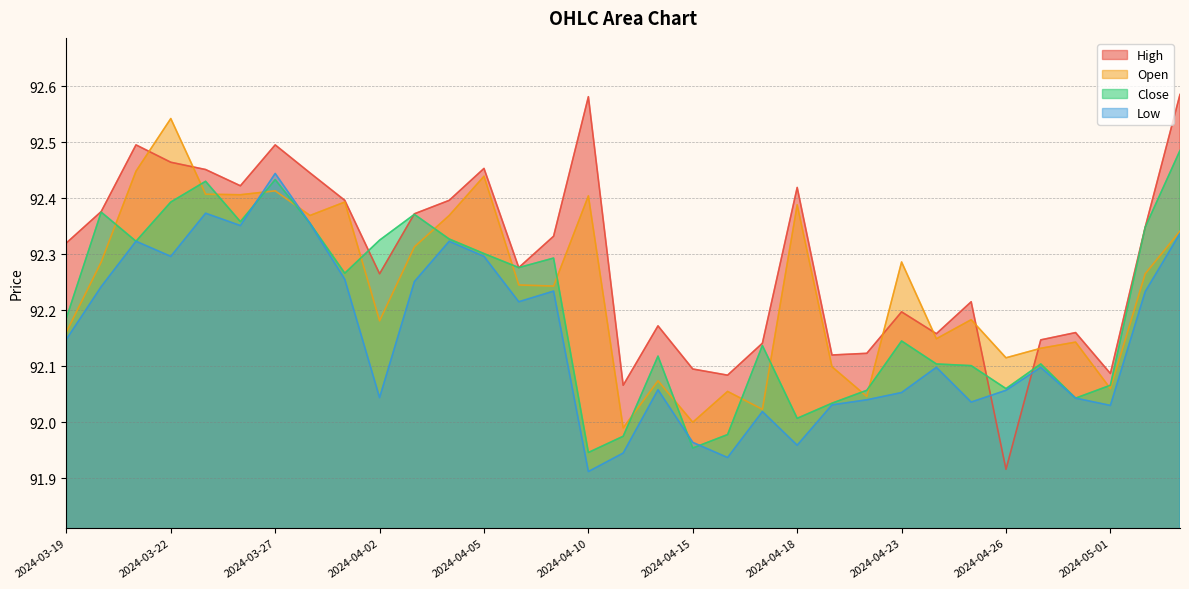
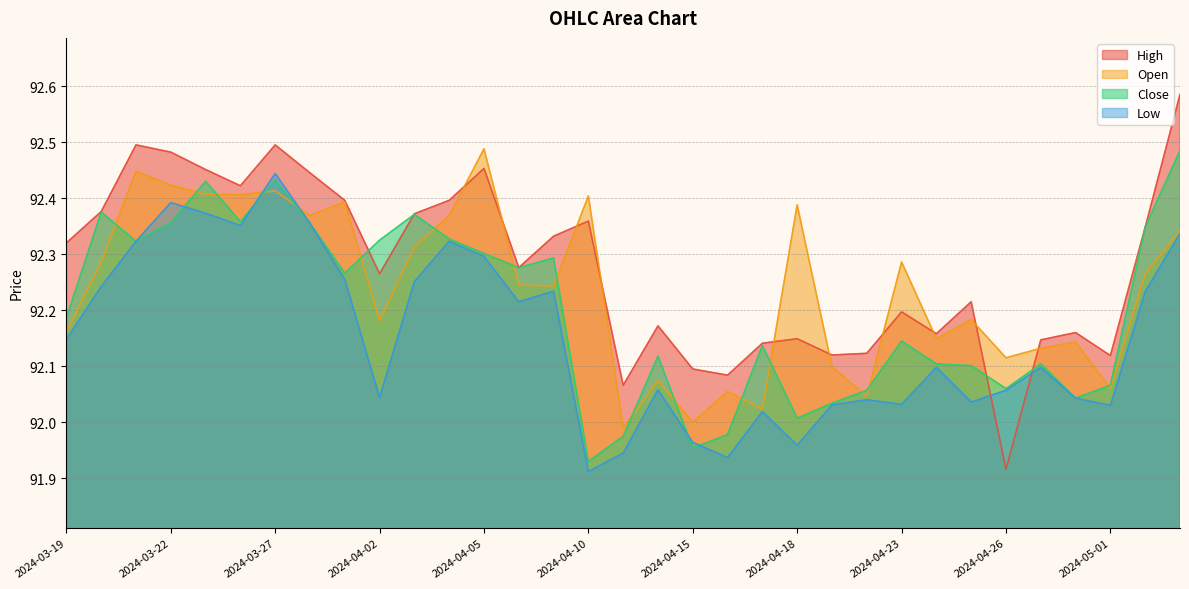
  {
    "High": {
      "2024-03-19": 92.32,
-     "2024-03-22": 92.46,
+     "2024-03-22": 92.48,
      "2024-03-27": 92.50,
      "2024-04-02": 92.27,
      "2024-04-05": 92.45,
-     "2024-04-10": 92.58,
+     "2024-04-10": 92.36,
      "2024-04-15": 92.10,
-     "2024-04-18": 92.42,
+     "2024-04-18": 92.15,
      "2024-04-23": 92.20,
      "2024-04-26": 91.92,
-     "2024-05-01": 92.09
+     "2024-05-01": 92.12
    },
    "Open": {
      "2024-03-19": 92.16,
-     "2024-03-22": 92.54,
+     "2024-03-22": 92.42,
      "2024-03-27": 92.41,
      "2024-04-02": 92.18,
-     "2024-04-05": 92.44,
+     "2024-04-05": 92.49,
      "2024-04-10": 92.40,
      "2024-04-15": 92.00,
      "2024-04-18": 92.39,
      "2024-04-23": 92.29,
      "2024-04-26": 92.12,
      "2024-05-01": 92.06
    },
    "Close": {
      "2024-03-19": 92.19,
-     "2024-03-22": 92.39,
+     "2024-03-22": 92.36,
      "2024-03-27": 92.43,
      "2024-04-02": 92.33,
      "2024-04-05": 92.30,
-     "2024-04-10": 91.95,
+     "2024-04-10": 91.93,
      "2024-04-15": 91.95,
      "2024-04-18": 92.01,
      "2024-04-23": 92.15,
      "2024-05-01": 92.07
    },
    "Low": {
      "2024-03-19": 92.15,
-     "2024-03-22": 92.30,
+     "2024-03-22": 92.39,
      "2024-03-27": 92.44,
      "2024-04-02": 92.04,
      "2024-04-05": 92.30,
      "2024-04-10": 91.91,
      "2024-04-15": 91.96,
      "2024-04-18": 91.96,
-     "2024-04-23": 92.05,
+     "2024-04-23": 92.03,
      "2024-05-01": 92.03
    }
  }
